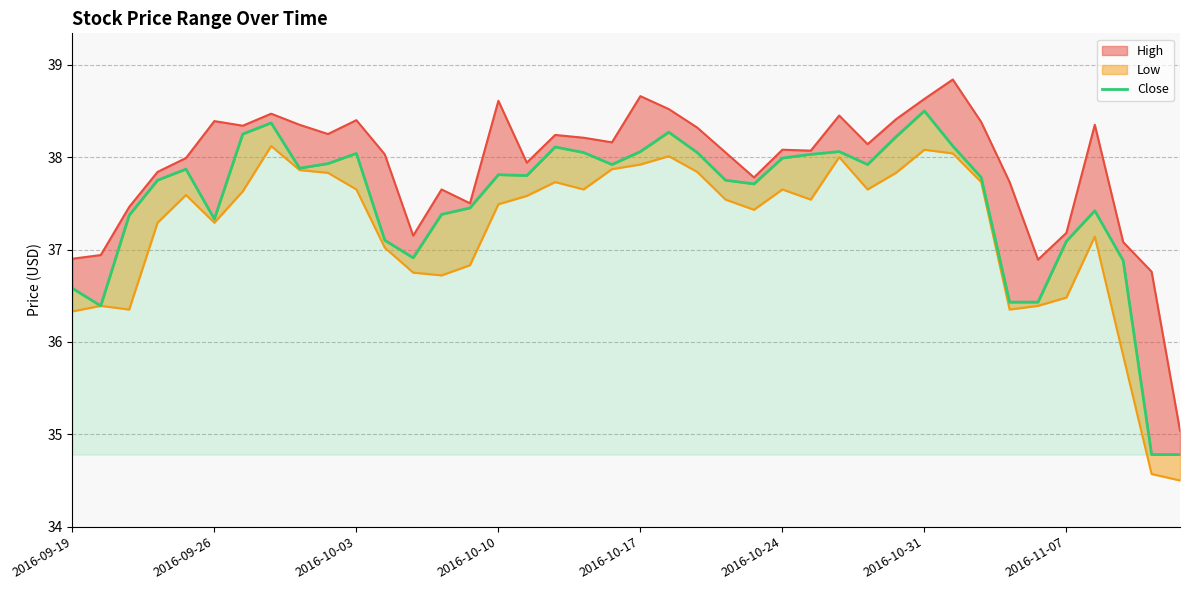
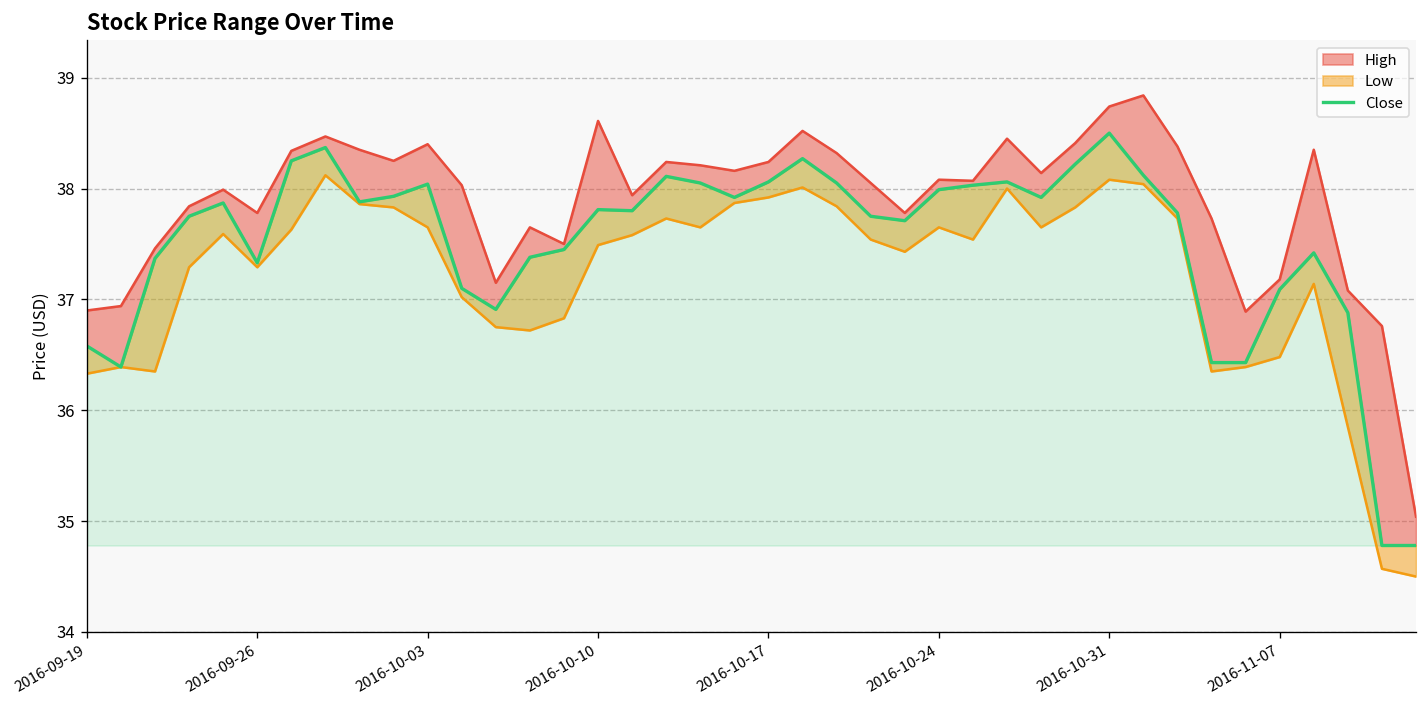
  {
    "High": {
      "2016-09-19": 36.9,
-     "2016-09-26": 38.4,
+     "2016-09-26": 37.8,
      "2016-10-03": 38.4,
      "2016-10-10": 38.6,
-     "2016-10-17": 38.7,
+     "2016-10-17": 38.2,
      "2016-10-24": 38.1,
-     "2016-10-31": 38.6,
+     "2016-10-31": 38.7,
      "2016-11-07": 37.2
    }
  }
